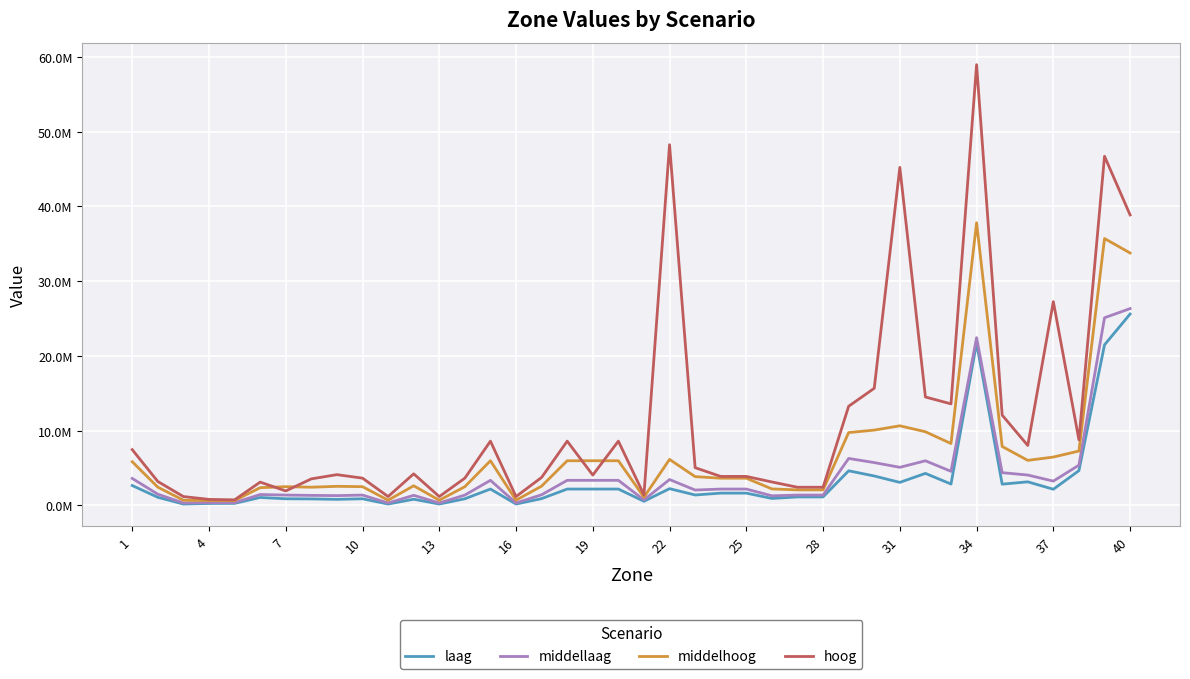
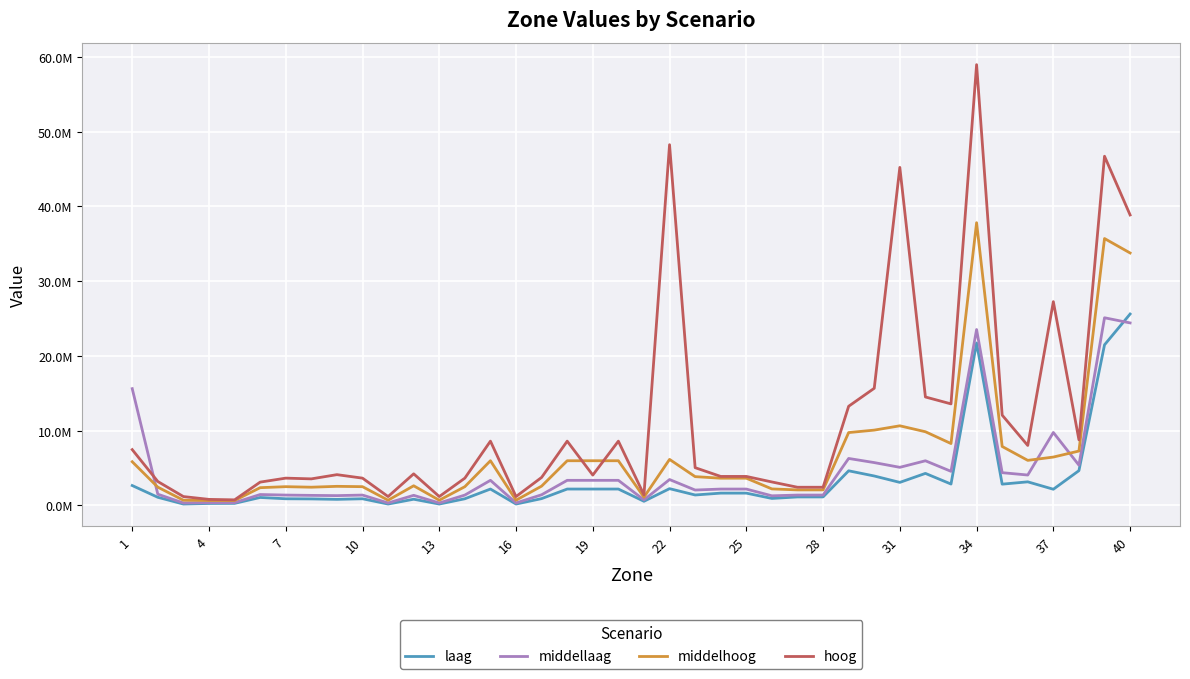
  {
    "laag": {
      "1": 3000000,
      "7": 1000000,
      "10": 1000000,
      "19": 2000000,
      "22": 2000000,
      "25": 2000000,
      "31": 3000000,
      "34": 22000000,
      "37": 2000000,
      "40": 26000000
    },
    "middellaag": {
-     "1": 4000000,
+     "1": 16000000,
      "7": 1000000,
      "10": 1000000,
      "19": 3000000,
      "22": 3000000,
      "25": 2000000,
      "31": 5000000,
-     "34": 22000000,
-     "37": 3000000,
-     "40": 26000000
+     "34": 24000000,
+     "37": 10000000,
+     "40": 24000000
    },
    "middelhoog": {
      "1": 6000000,
      "7": 3000000,
      "10": 3000000,
      "13": 1000000,
      "16": 1000000,
      "19": 6000000,
      "22": 6000000,
      "28": 2000000,
      "31": 11000000,
      "34": 38000000,
      "37": 6000000,
      "40": 34000000
    },
    "hoog": {
      "1": 7000000,
-     "7": 2000000,
+     "7": 4000000,
      "10": 4000000,
      "13": 1000000,
      "16": 1000000,
      "19": 4000000,
      "22": 48000000,
      "28": 2000000,
      "31": 45000000,
      "34": 59000000,
      "37": 27000000,
      "40": 39000000
    }
  }
